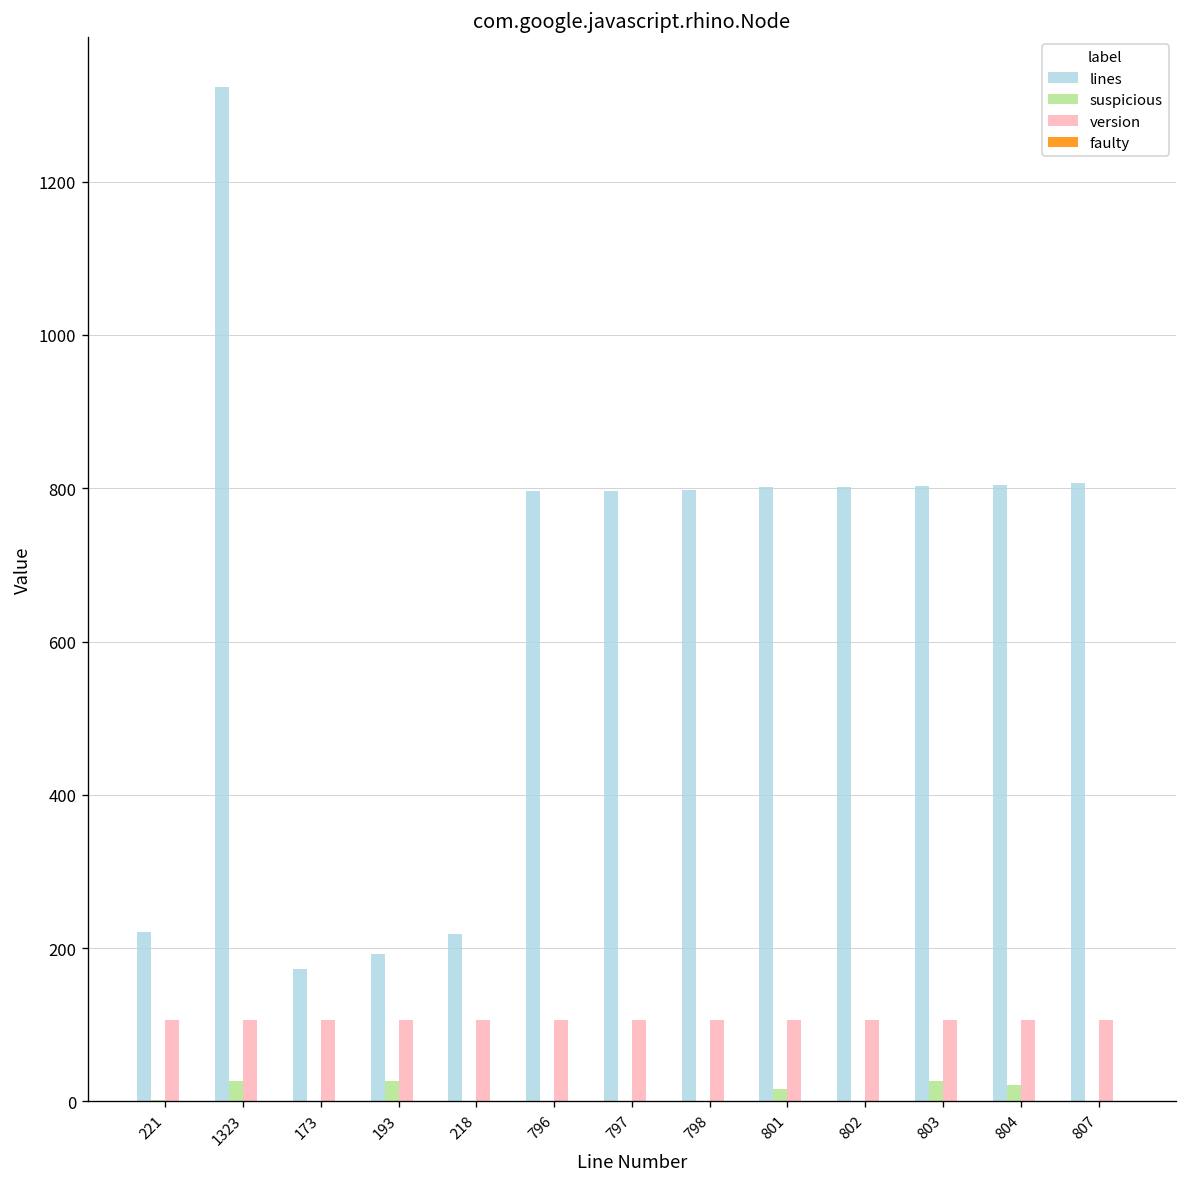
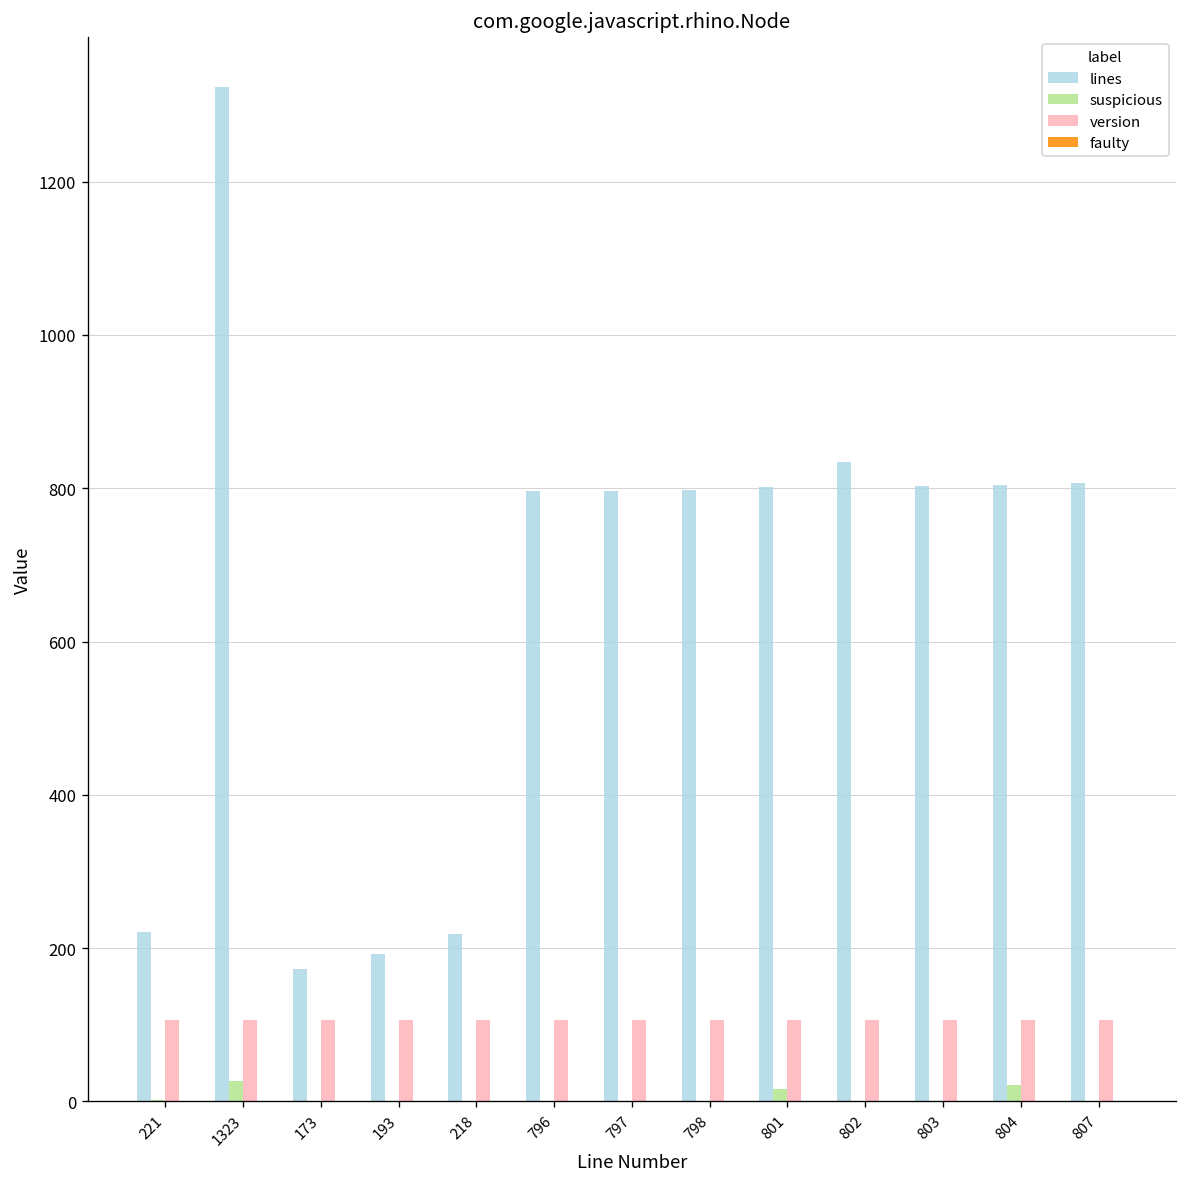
  {
    "lines": {
      "221": 220,
      "1323": 1320,
      "173": 170,
      "193": 190,
      "218": 220,
      "796": 800,
      "797": 800,
      "798": 800,
      "801": 800,
-     "802": 800,
+     "802": 830,
      "803": 800,
      "804": 800,
      "807": 810
    },
    "suspicious": {
      "1323": 30,
-     "193": 30,
+     "193": 0,
      "801": 20,
-     "803": 30,
+     "803": 0,
      "804": 20
    },
    "version": {
      "221": 110,
      "1323": 110,
      "173": 110,
      "193": 110,
      "218": 110,
      "796": 110,
      "797": 110,
      "798": 110,
      "801": 110,
      "802": 110,
      "803": 110,
      "804": 110,
      "807": 110
    },
    "faulty": {
      "221": 0,
      "1323": 0,
      "173": 0,
      "193": 0,
      "218": 0,
      "796": 0,
      "797": 0,
      "798": 0,
      "801": 0,
      "802": 0,
      "803": 0,
      "804": 0,
      "807": 0
    }
  }
